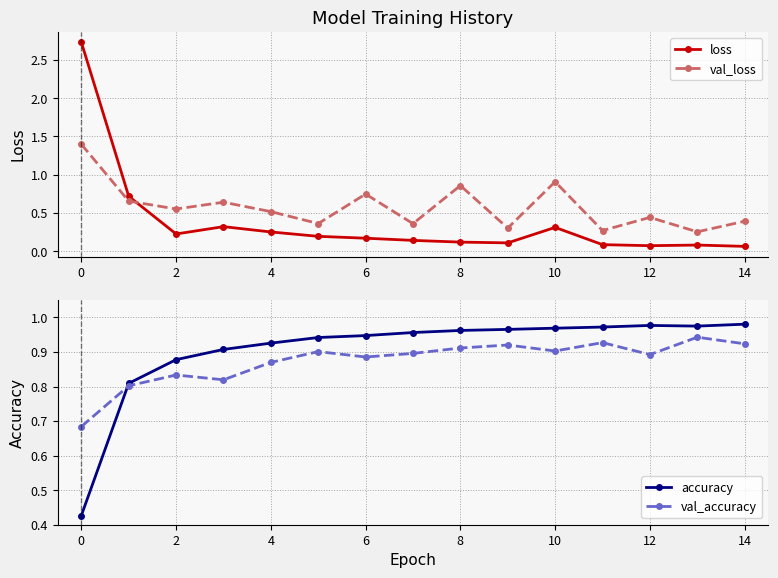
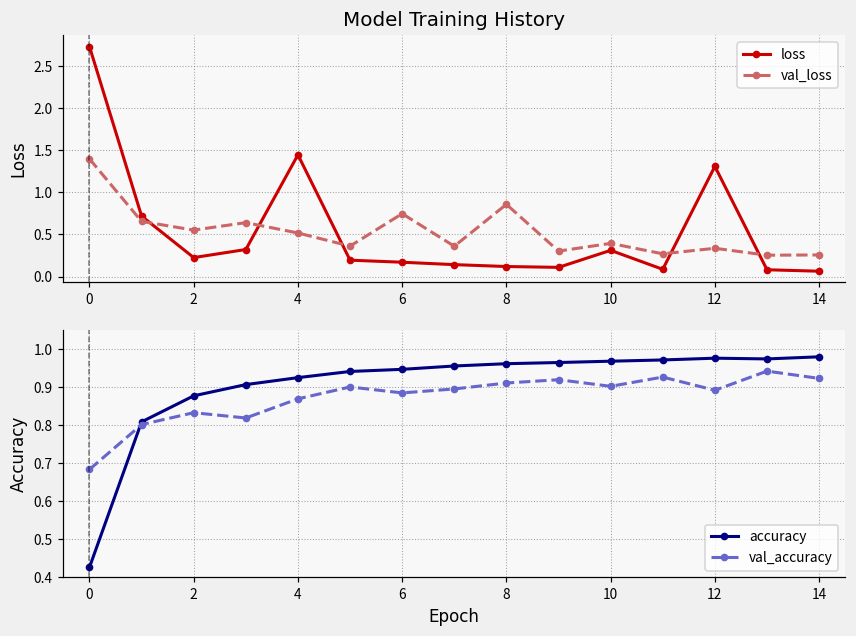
  {
    "Model Training History": {
      "loss": {
        "0": 2.7,
        "2": 0.2,
-       "4": 0.3,
+       "4": 1.4,
        "6": 0.2,
        "8": 0.1,
        "10": 0.3,
-       "12": 0.1,
+       "12": 1.3,
        "14": 0.1
      },
      "val_loss": {
        "0": 1.4,
        "2": 0.6,
        "4": 0.5,
        "6": 0.7,
        "8": 0.9,
-       "10": 0.9,
-       "12": 0.4,
-       "14": 0.4
+       "10": 0.4,
+       "12": 0.3,
+       "14": 0.3
      }
    }
  }
